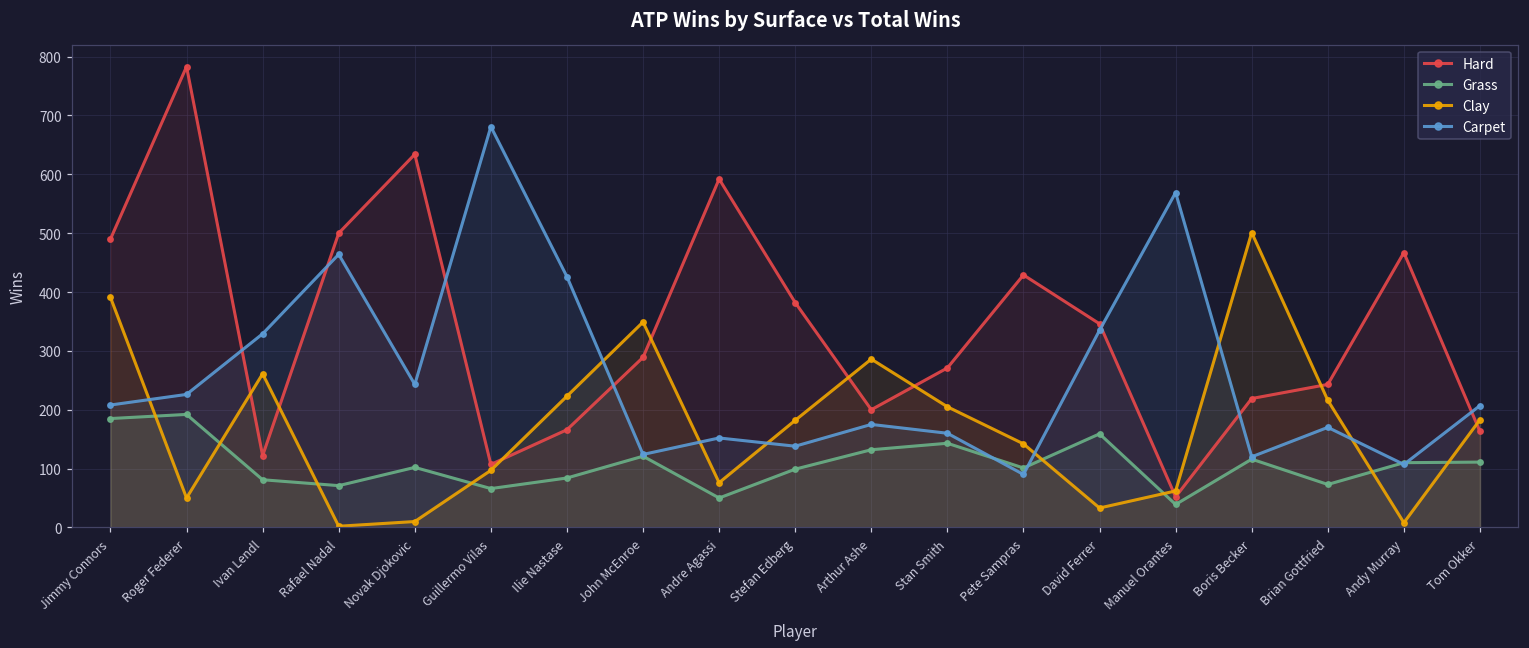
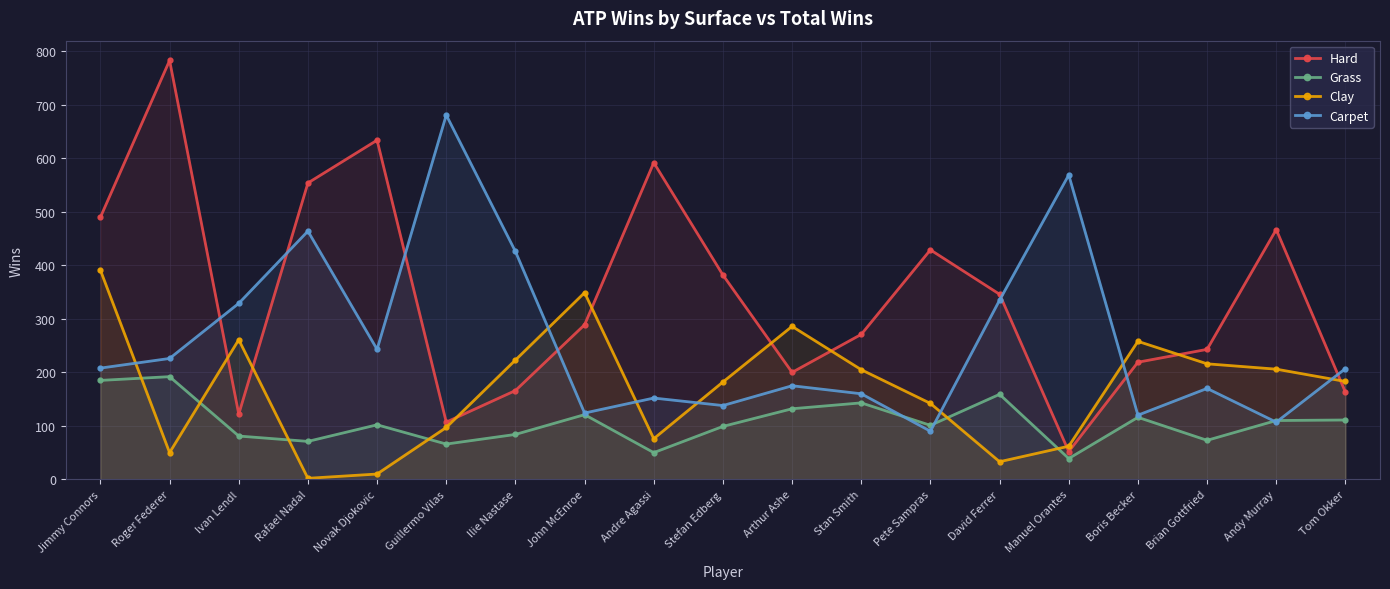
  {
    "Hard": {
      "Jimmy Connors": 490,
      "Roger Federer": 780,
      "Ivan Lendl": 120,
-     "Rafael Nadal": 500,
+     "Rafael Nadal": 550,
      "Novak Djokovic": 630,
      "Guillermo Vilas": 110,
      "Ilie Nastase": 170,
      "John McEnroe": 290,
      "Andre Agassi": 590,
      "Stefan Edberg": 380,
      "Arthur Ashe": 200,
      "Stan Smith": 270,
      "Pete Sampras": 430,
      "David Ferrer": 350,
      "Manuel Orantes": 50,
      "Boris Becker": 220,
      "Brian Gottfried": 240,
      "Andy Murray": 470,
      "Tom Okker": 160
    },
    "Grass": {
      "Jimmy Connors": 190,
      "Roger Federer": 190,
      "Ivan Lendl": 80,
      "Rafael Nadal": 70,
      "Novak Djokovic": 100,
      "Guillermo Vilas": 70,
      "Ilie Nastase": 80,
      "Andre Agassi": 50,
      "Stefan Edberg": 100,
      "Arthur Ashe": 130,
      "Stan Smith": 140,
      "Pete Sampras": 100,
      "David Ferrer": 160,
      "Manuel Orantes": 40,
      "Brian Gottfried": 70,
      "Tom Okker": 110
    },
    "Clay": {
      "Jimmy Connors": 390,
      "Roger Federer": 50,
      "Ivan Lendl": 260,
      "Rafael Nadal": 0,
      "Novak Djokovic": 10,
      "Guillermo Vilas": 100,
      "Ilie Nastase": 220,
      "John McEnroe": 350,
      "Andre Agassi": 80,
      "Stefan Edberg": 180,
      "Arthur Ashe": 290,
      "Stan Smith": 210,
      "Pete Sampras": 140,
      "David Ferrer": 30,
      "Manuel Orantes": 60,
-     "Boris Becker": 500,
+     "Boris Becker": 260,
      "Brian Gottfried": 220,
-     "Andy Murray": 10,
+     "Andy Murray": 210,
      "Tom Okker": 180
    },
    "Carpet": {
      "Jimmy Connors": 210,
      "Roger Federer": 230,
      "Ivan Lendl": 330,
      "Rafael Nadal": 460,
      "Novak Djokovic": 240,
      "Guillermo Vilas": 680,
      "Ilie Nastase": 430,
      "Andre Agassi": 150,
      "Stefan Edberg": 140,
      "Arthur Ashe": 180,
      "Stan Smith": 160,
      "Pete Sampras": 90,
      "David Ferrer": 340,
      "Manuel Orantes": 570,
      "Brian Gottfried": 170,
      "Tom Okker": 210
    }
  }
